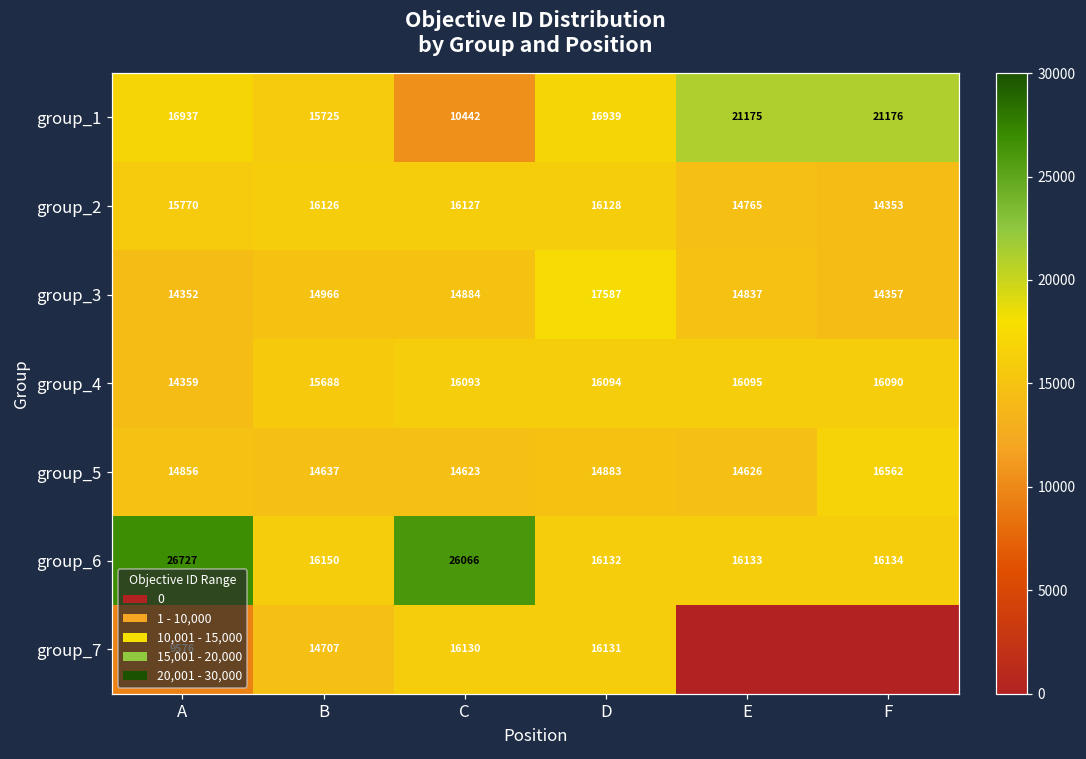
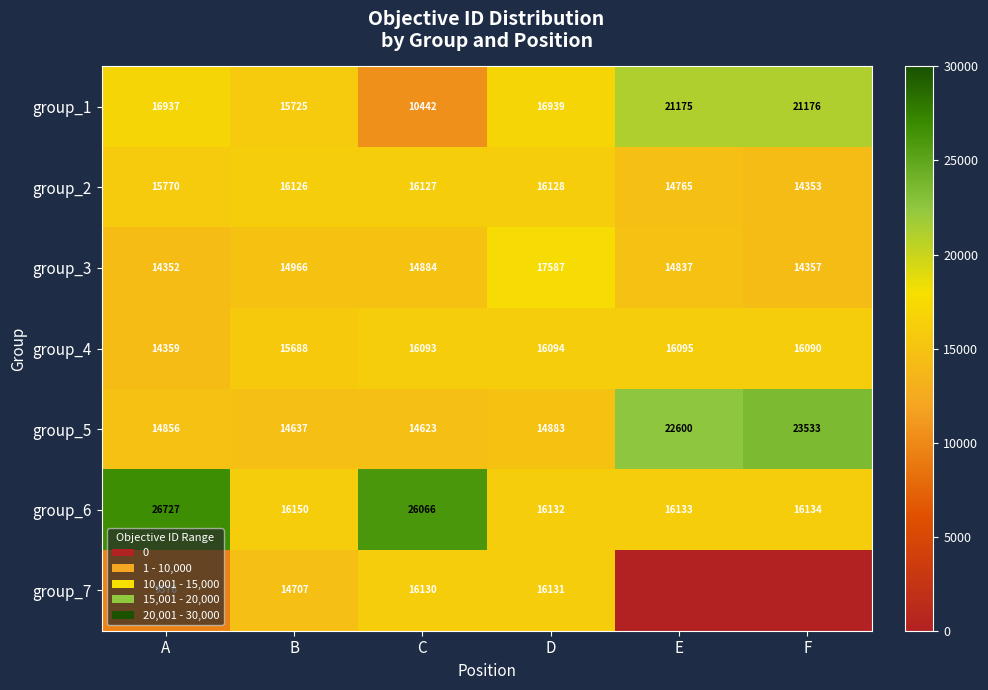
  {
    "group_1": {
      "A": 16937,
      "B": 15725,
      "C": 10442,
      "D": 16939,
      "E": 21175,
      "F": 21176
    },
    "group_2": {
      "A": 15770,
      "B": 16126,
      "C": 16127,
      "D": 16128,
      "E": 14765,
      "F": 14353
    },
    "group_3": {
      "A": 14352,
      "B": 14966,
      "C": 14884,
      "D": 17587,
      "E": 14837,
      "F": 14357
    },
    "group_4": {
      "A": 14359,
      "B": 15688,
      "C": 16093,
      "D": 16094,
      "E": 16095,
      "F": 16090
    },
    "group_5": {
      "A": 14856,
      "B": 14637,
      "C": 14623,
      "D": 14883,
-     "E": 14626,
-     "F": 16562
+     "E": 22600,
+     "F": 23533
    },
    "group_6": {
      "A": 26727,
      "B": 16150,
      "C": 26066,
      "D": 16132,
      "E": 16133,
      "F": 16134
    },
    "group_7": {
      "B": 14707,
      "C": 16130,
      "D": 16131
    }
  }
